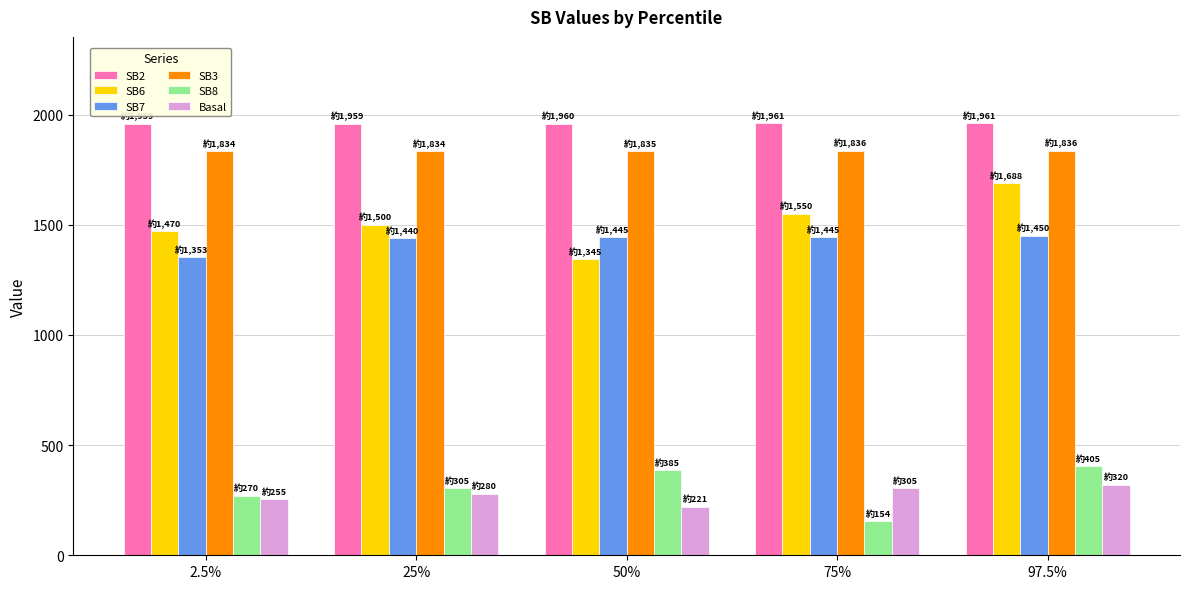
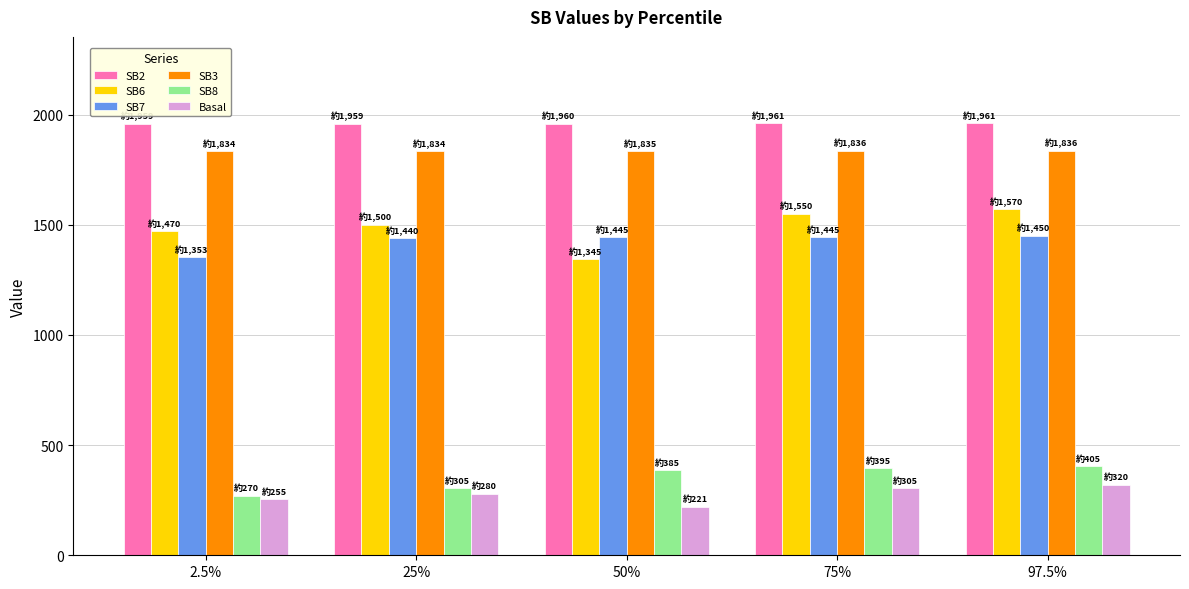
  {
    "SB2": {
      "2.5%": "1960",
      "25%": "1960",
      "50%": "1960",
      "75%": "1960",
      "97.5%": "1960"
    },
    "SB6": {
-     "97.5%": "1,688"
+     "97.5%": "1,570"
    },
    "SB7": {
      "2.5%": "1350",
      "25%": "1440",
      "50%": "1450",
      "75%": "1450",
      "97.5%": "1450"
    },
    "SB3": {
      "2.5%": "1830",
      "25%": "1830",
      "50%": "1840",
      "75%": "1840",
      "97.5%": "1840"
    },
    "SB8": {
-     "75%": "154"
+     "75%": "395"
    },
    "Basal": {
      "2.5%": "260",
      "25%": "280",
      "50%": "220",
      "75%": "310",
      "97.5%": "320"
    }
  }
